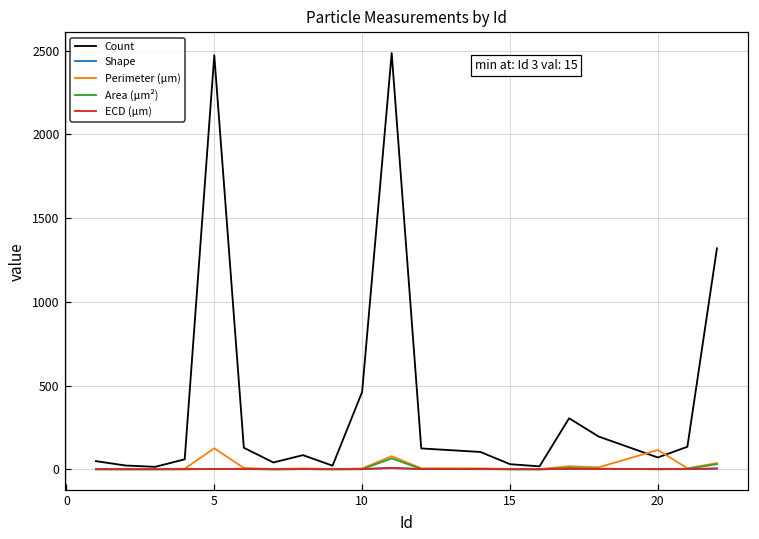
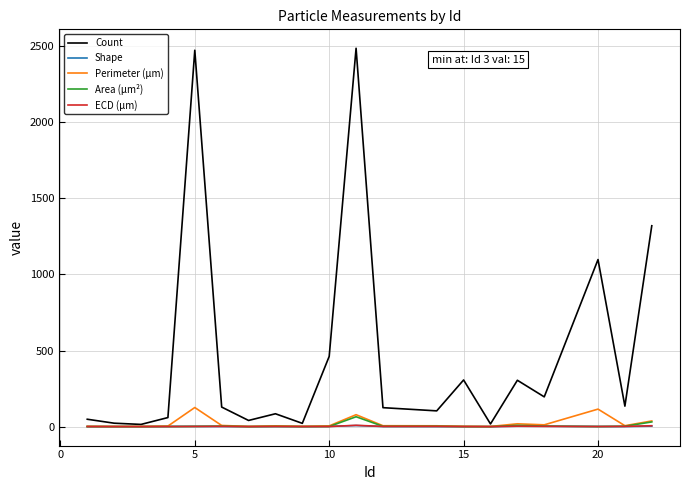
  {
    "Count": {
      "5": 2470,
      "10": 460,
-     "15": 30,
-     "20": 70
+     "15": 310,
+     "20": 1100
    },
    "Perimeter (μm)": {
      "5": 130,
      "20": 120
    }
  }
